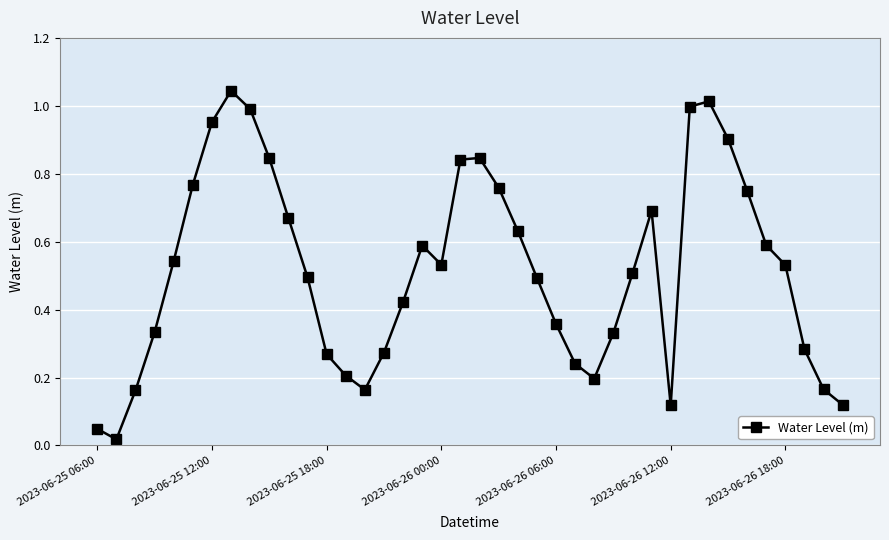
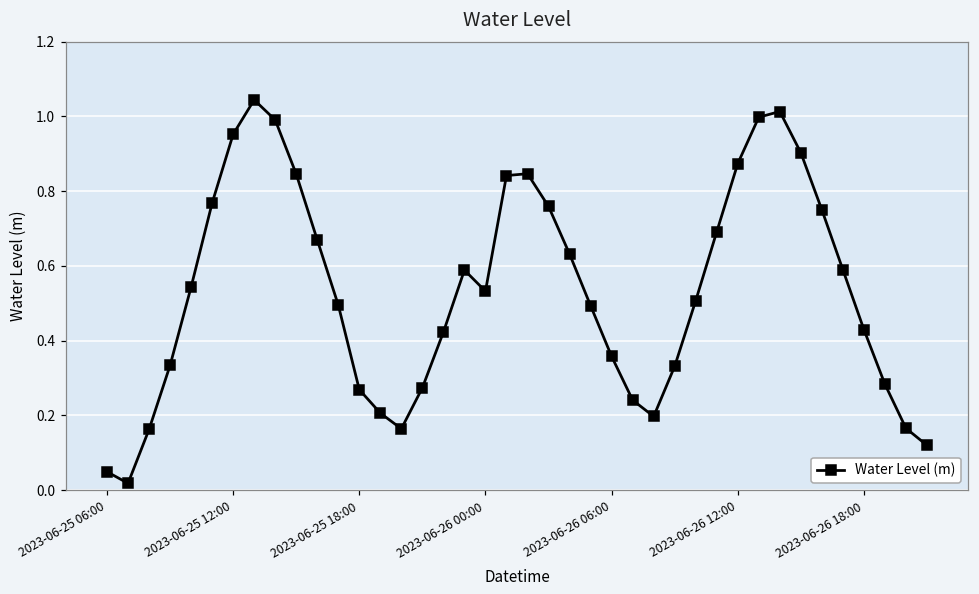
  {
    "2023-06-25 06:00": 0.05,
    "2023-06-25 12:00": 0.95,
    "2023-06-25 18:00": 0.27,
    "2023-06-26 00:00": 0.53,
    "2023-06-26 06:00": 0.36,
-   "2023-06-26 12:00": 0.12,
-   "2023-06-26 18:00": 0.53
+   "2023-06-26 12:00": 0.87,
+   "2023-06-26 18:00": 0.43
  }
